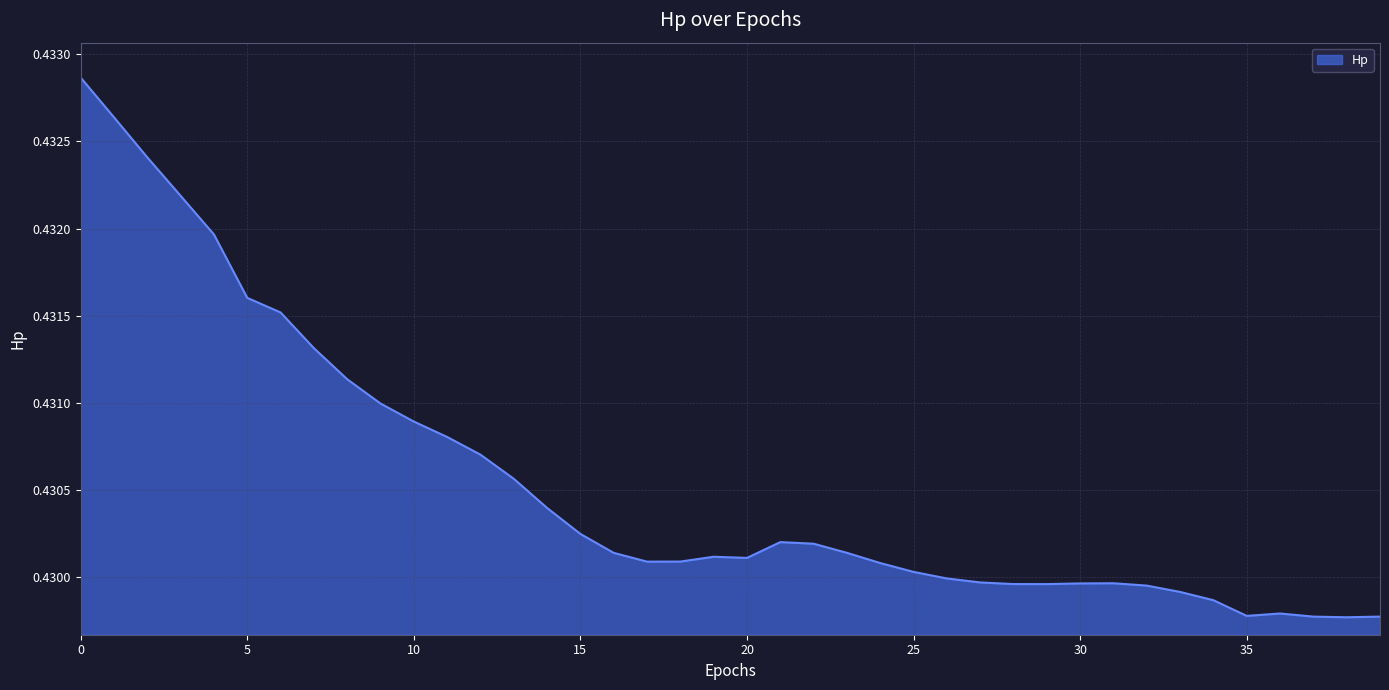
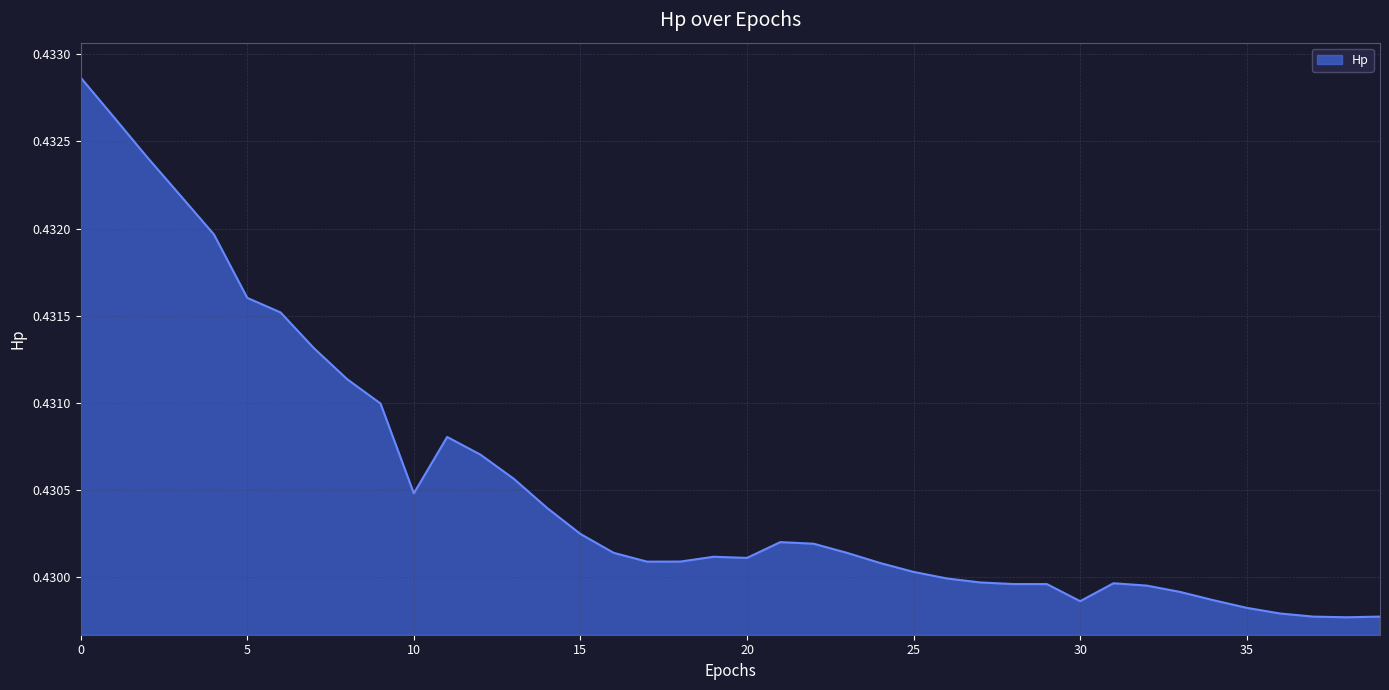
  {
    "0": 0.43287,
    "5": 0.43160,
-   "10": 0.43089,
+   "10": 0.43048,
    "15": 0.43025,
    "20": 0.43011,
    "25": 0.43003,
-   "30": 0.42997,
-   "35": 0.42978
+   "30": 0.42986,
+   "35": 0.42983
  }
